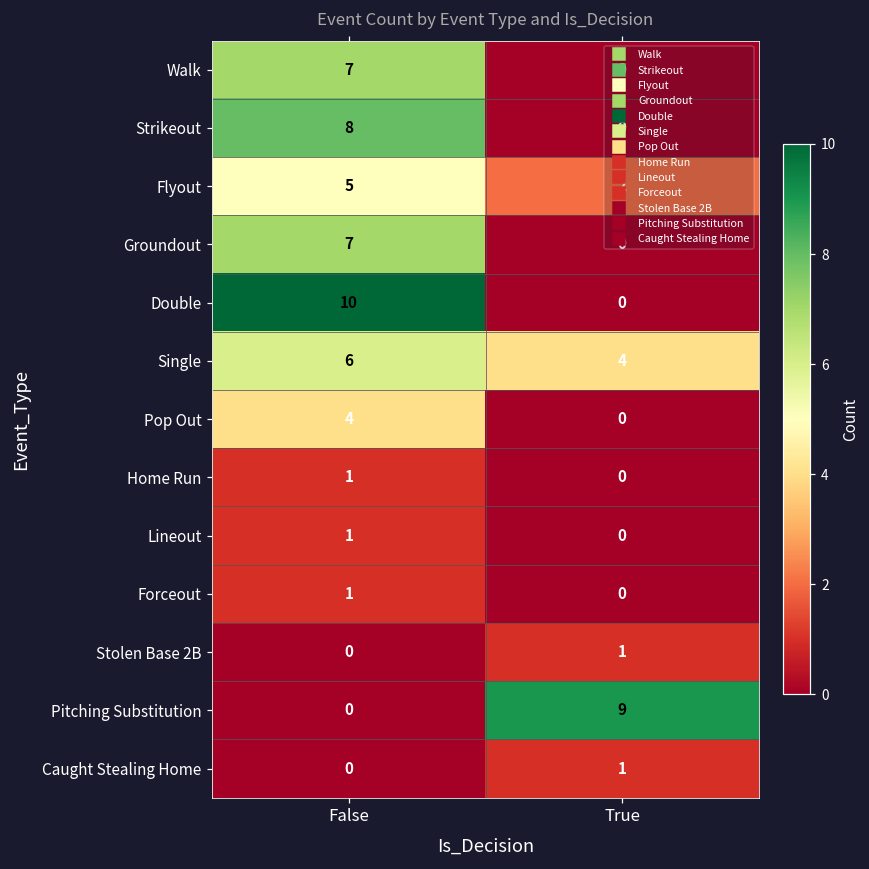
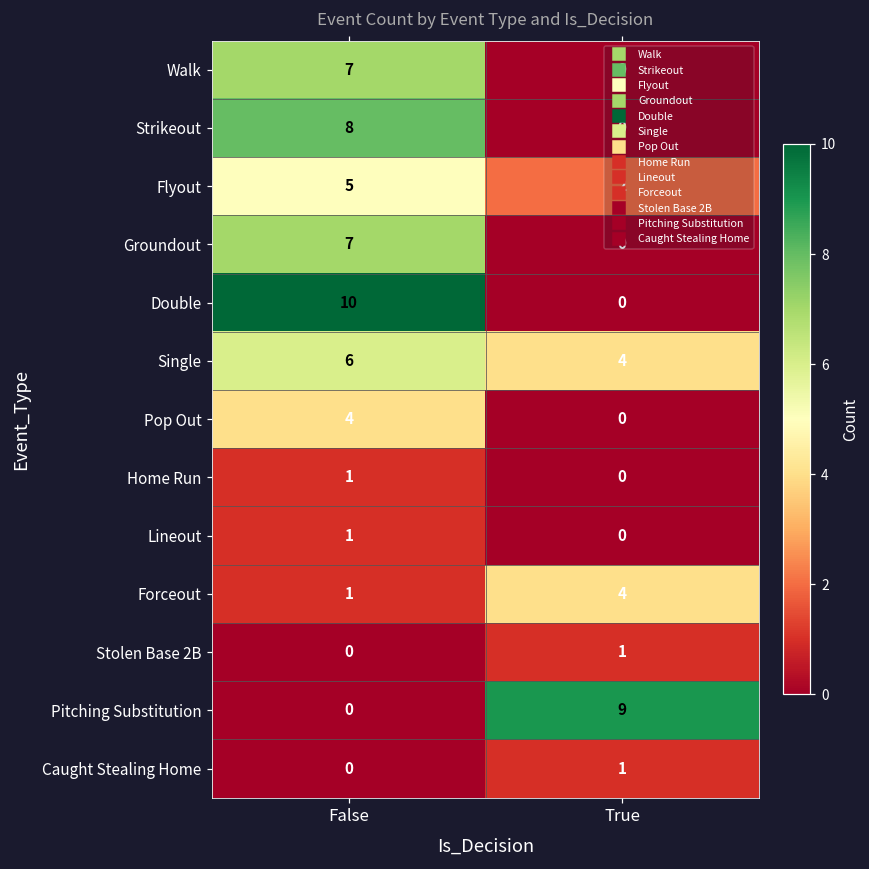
  {
    "Walk": {
      "False": 7
    },
    "Strikeout": {
      "False": 8
    },
    "Flyout": {
      "False": 5
    },
    "Groundout": {
      "False": 7
    },
    "Double": {
      "False": 10,
      "True": 0
    },
    "Single": {
      "False": 6,
      "True": 4
    },
    "Pop Out": {
      "False": 4,
      "True": 0
    },
    "Home Run": {
      "False": 1,
      "True": 0
    },
    "Lineout": {
      "False": 1,
      "True": 0
    },
    "Forceout": {
      "False": 1,
-     "True": 0
+     "True": 4
    },
    "Stolen Base 2B": {
      "False": 0,
      "True": 1
    },
    "Pitching Substitution": {
      "False": 0,
      "True": 9
    },
    "Caught Stealing Home": {
      "False": 0,
      "True": 1
    }
  }
